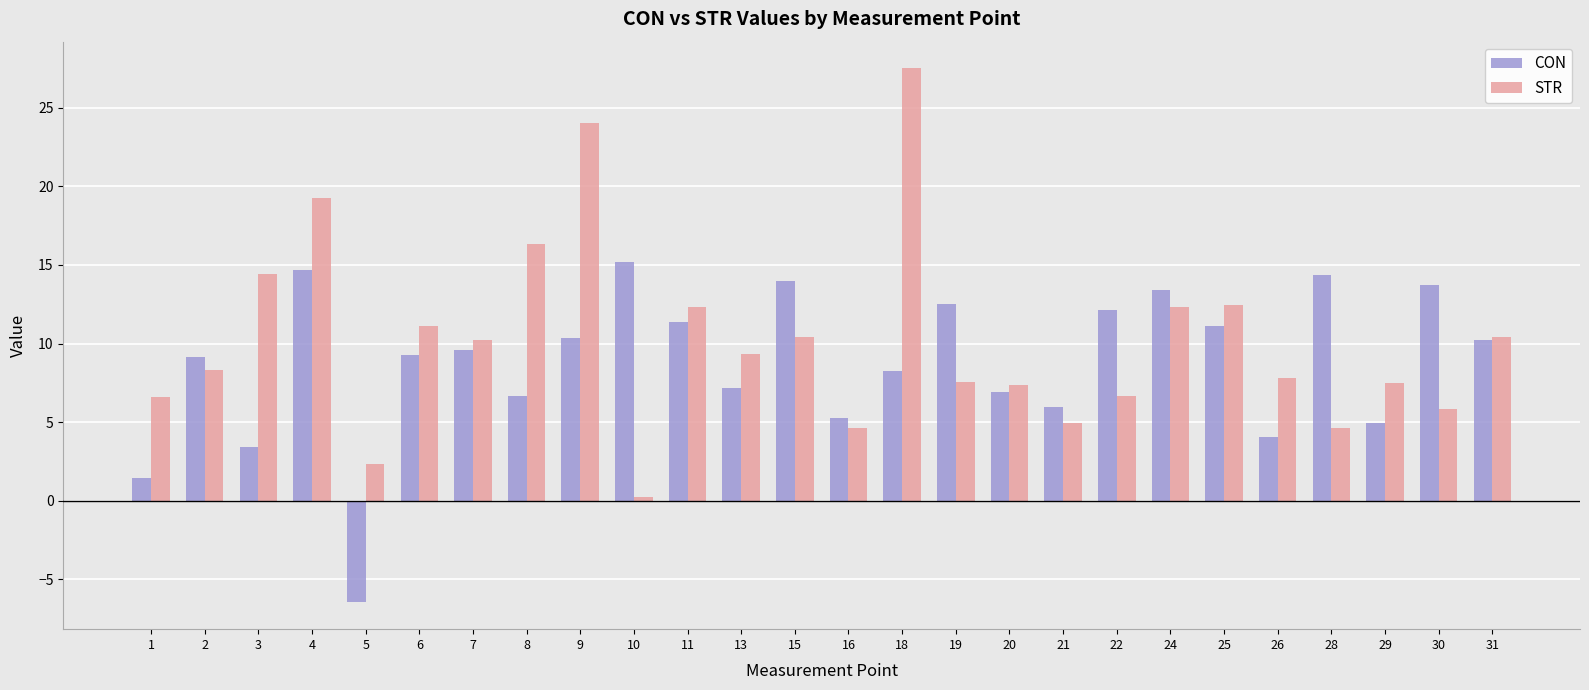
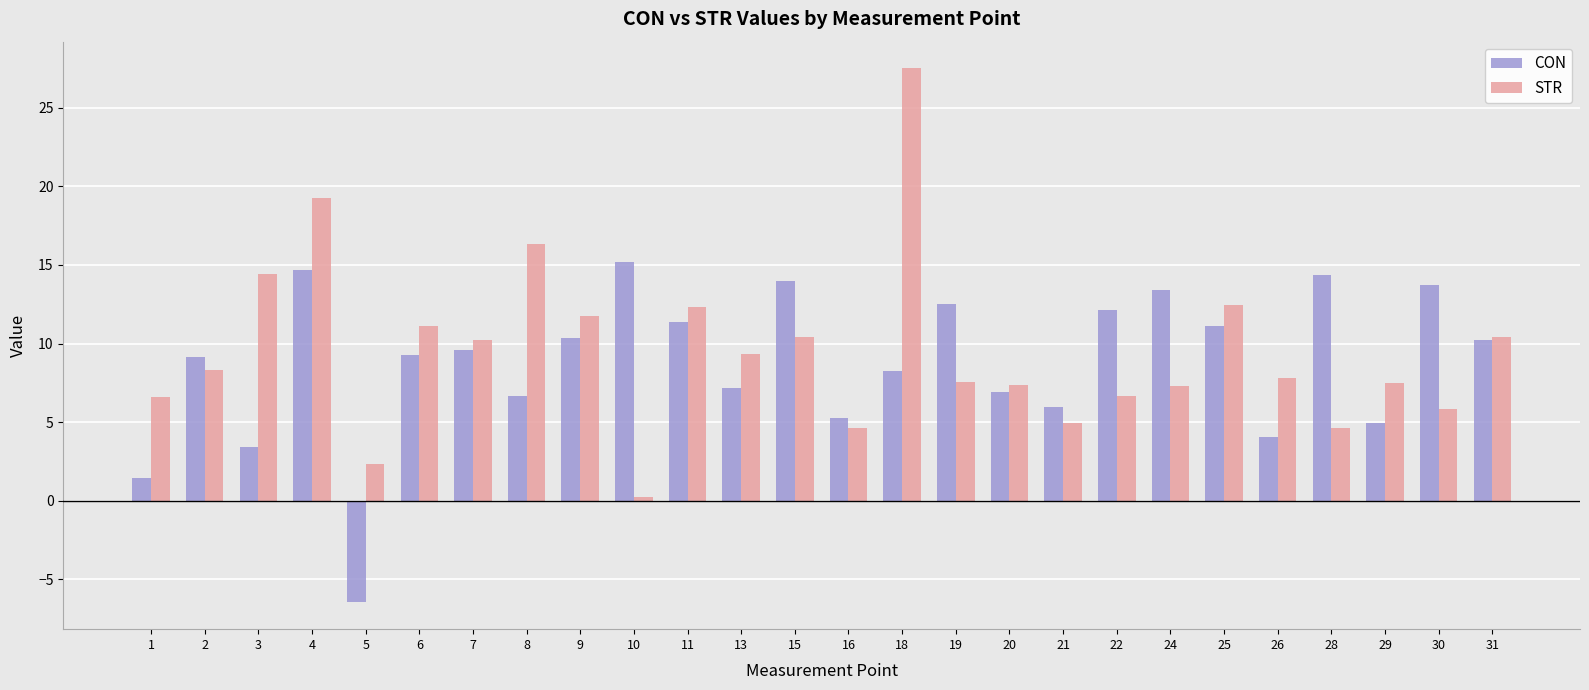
  {
    "CON": {
      "1": 1.5,
      "2": 9.1,
      "3": 3.4,
      "4": 14.7,
      "5": -6.5,
      "6": 9.3,
      "7": 9.6,
      "8": 6.7,
      "9": 10.4,
      "10": 15.2,
      "11": 11.4,
      "13": 7.2,
      "15": 14.0,
      "16": 5.2,
      "18": 8.2,
      "19": 12.5,
      "20": 6.9,
      "21": 5.9,
      "22": 12.1,
      "24": 13.4,
      "25": 11.1,
      "26": 4.1,
      "28": 14.4,
      "29": 4.9,
      "30": 13.7,
      "31": 10.2
    },
    "STR": {
      "1": 6.6,
      "2": 8.3,
      "3": 14.4,
      "4": 19.2,
      "5": 2.4,
      "6": 11.1,
      "7": 10.2,
      "8": 16.3,
-     "9": 24.0,
+     "9": 11.8,
      "10": 0.3,
      "11": 12.3,
      "13": 9.4,
      "15": 10.4,
      "16": 4.6,
      "18": 27.5,
      "19": 7.6,
      "20": 7.3,
      "21": 4.9,
      "22": 6.6,
-     "24": 12.3,
+     "24": 7.3,
      "25": 12.5,
      "26": 7.8,
      "28": 4.6,
      "29": 7.5,
      "30": 5.8,
      "31": 10.4
    }
  }
